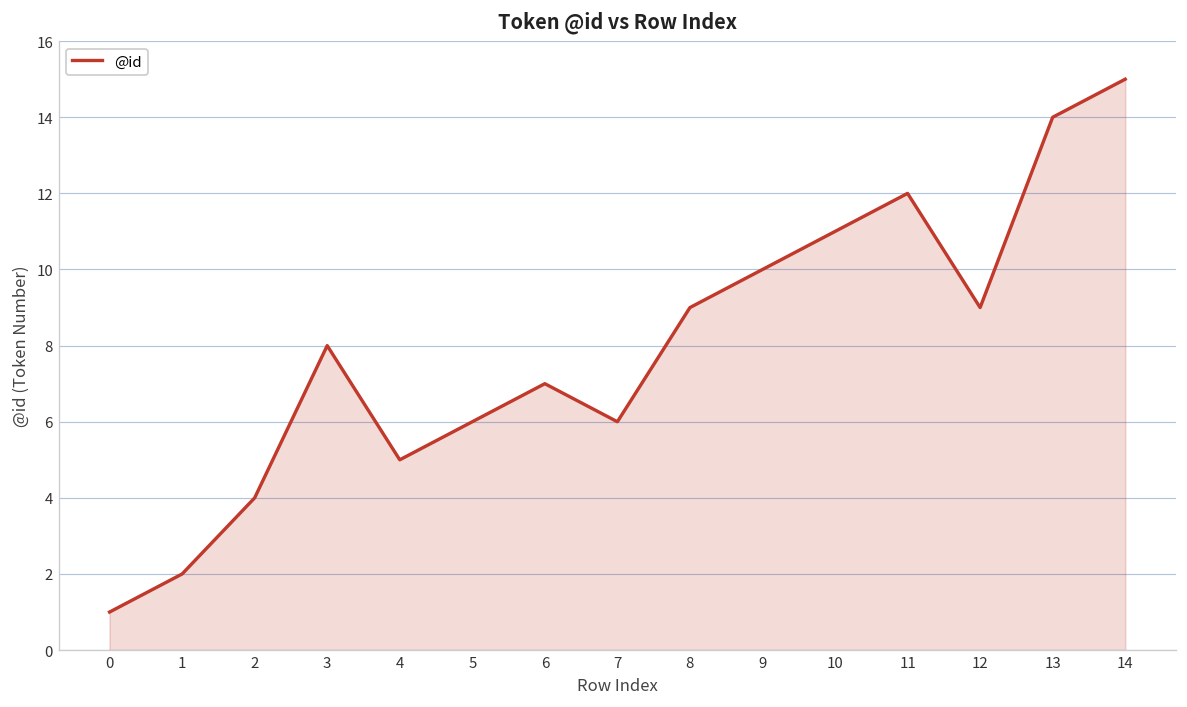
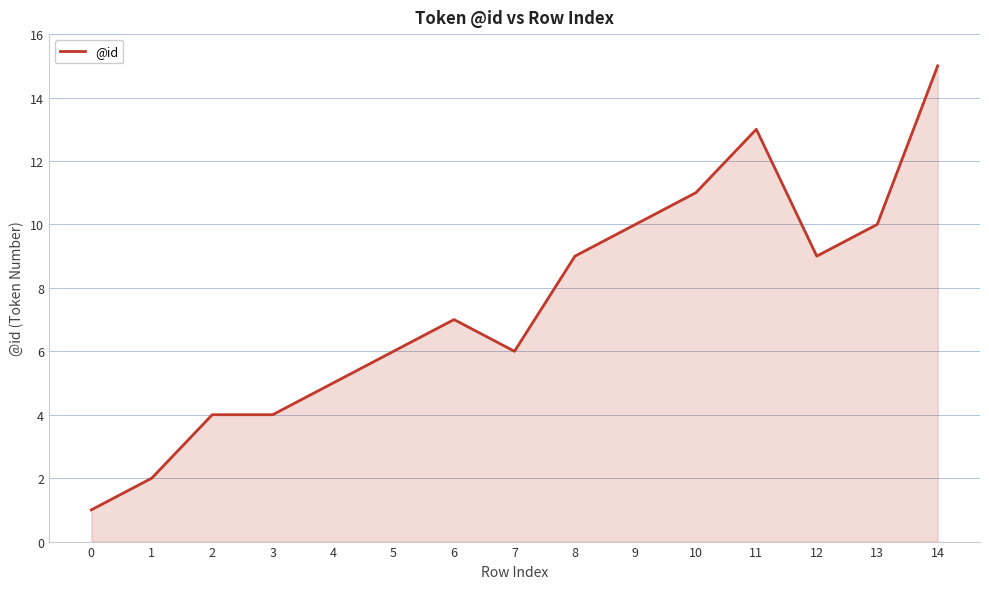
  {
    "0": 1,
    "1": 2,
    "2": 4,
-   "3": 8,
+   "3": 4,
    "4": 5,
    "5": 6,
    "6": 7,
    "7": 6,
    "8": 9,
    "9": 10,
    "10": 11,
-   "11": 12,
+   "11": 13,
    "12": 9,
-   "13": 14,
+   "13": 10,
    "14": 15
  }
